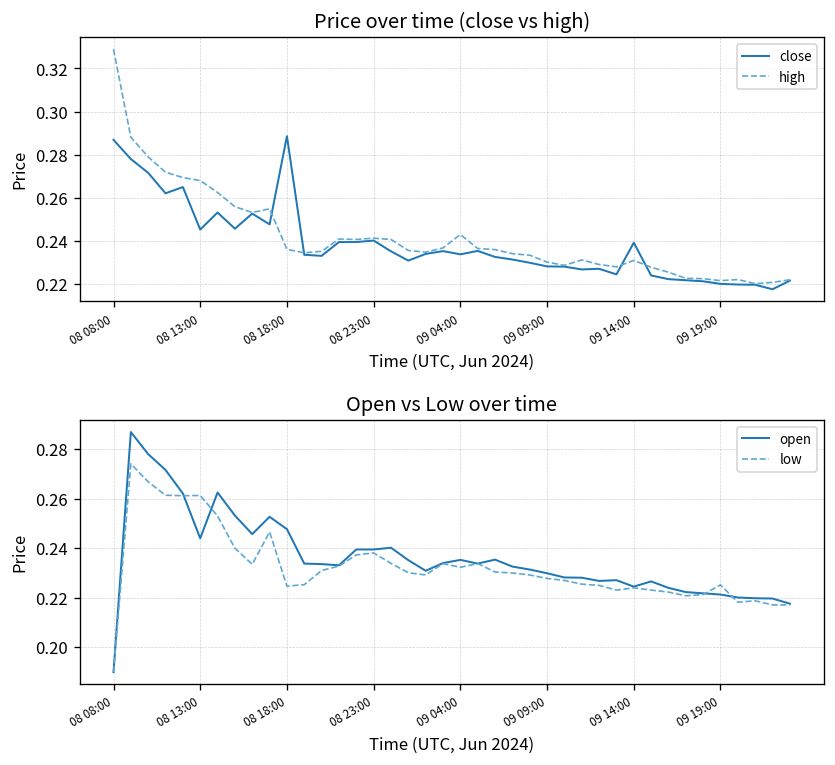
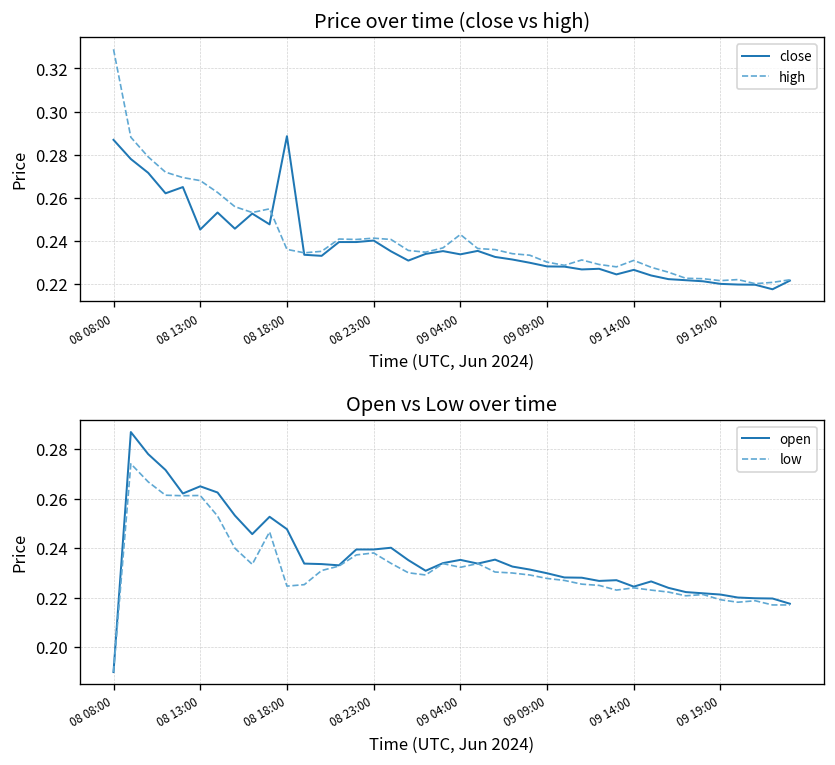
  {
    "Price over time (close vs high)": {
      "close": {
        "08 08:00": 0.287,
        "08 13:00": 0.245,
        "08 18:00": 0.289,
        "09 04:00": 0.234,
        "09 09:00": 0.228,
-       "09 14:00": 0.239,
+       "09 14:00": 0.227,
        "09 19:00": 0.220
      },
      "high": {
        "08 08:00": 0.329,
        "08 13:00": 0.268,
        "08 18:00": 0.236,
        "09 04:00": 0.243,
        "09 09:00": 0.230,
        "09 14:00": 0.231,
        "09 19:00": 0.222
      }
    },
    "Open vs Low over time": {
      "open": {
-       "08 13:00": 0.244,
+       "08 13:00": 0.265,
        "08 18:00": 0.248,
        "08 23:00": 0.240,
        "09 04:00": 0.235,
        "09 09:00": 0.230,
        "09 19:00": 0.221
      },
      "low": {
        "08 13:00": 0.261,
        "08 18:00": 0.225,
        "08 23:00": 0.238,
        "09 04:00": 0.232,
        "09 09:00": 0.228,
-       "09 19:00": 0.225
+       "09 19:00": 0.219
      }
    }
  }
